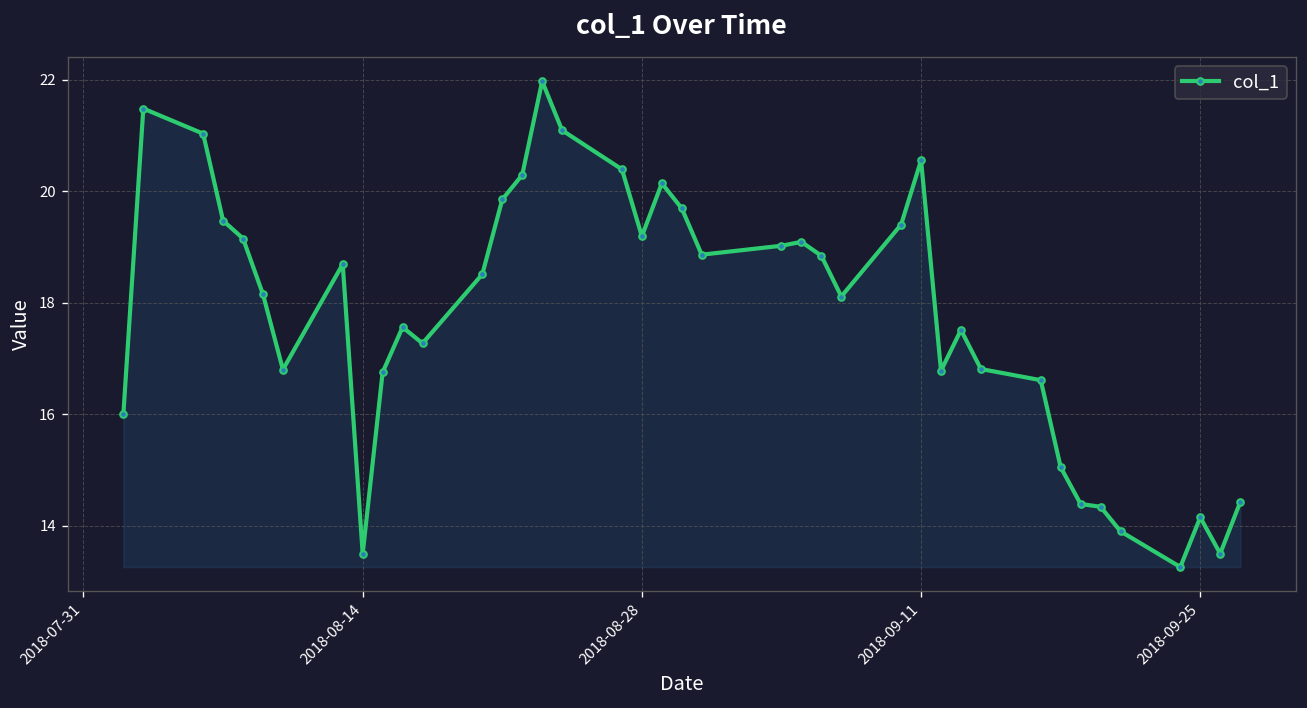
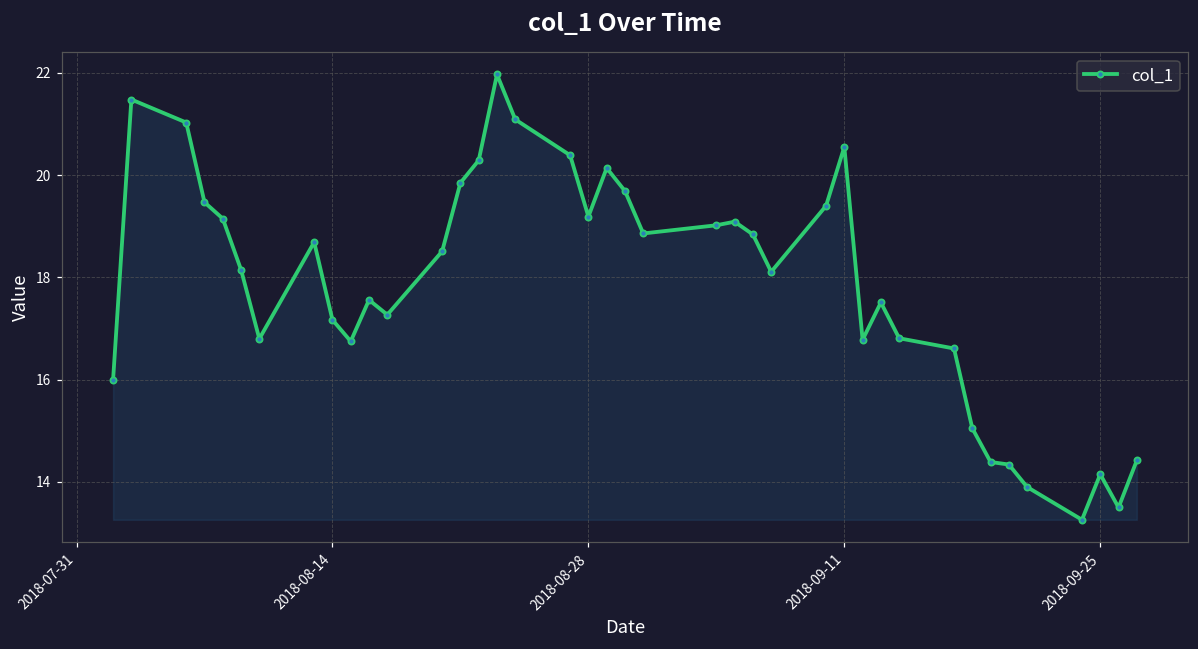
  {
-   "2018-08-14": 13.5,
+   "2018-08-14": 17.2,
    "2018-08-28": 19.2,
    "2018-09-11": 20.6,
    "2018-09-25": 14.1
  }
